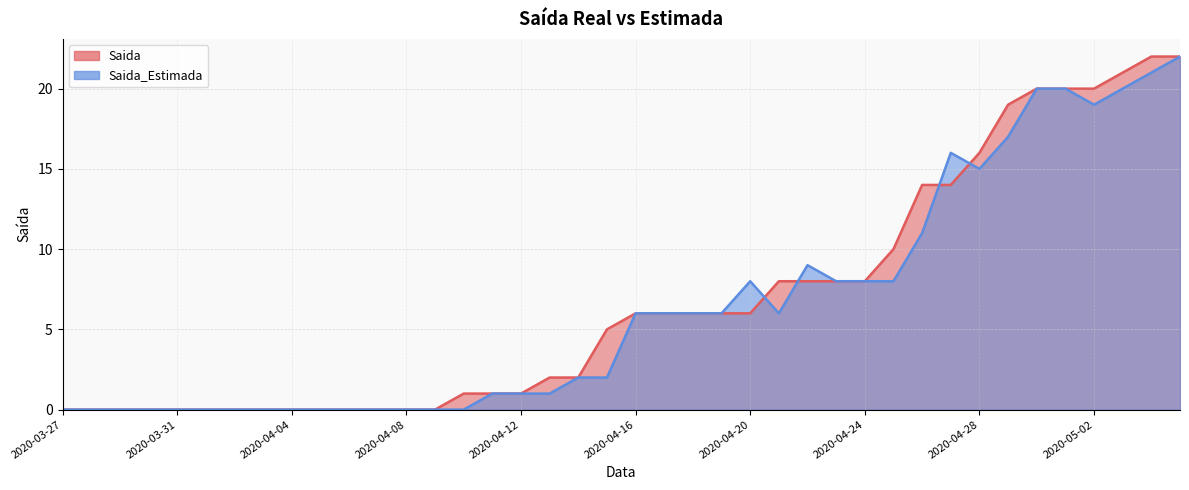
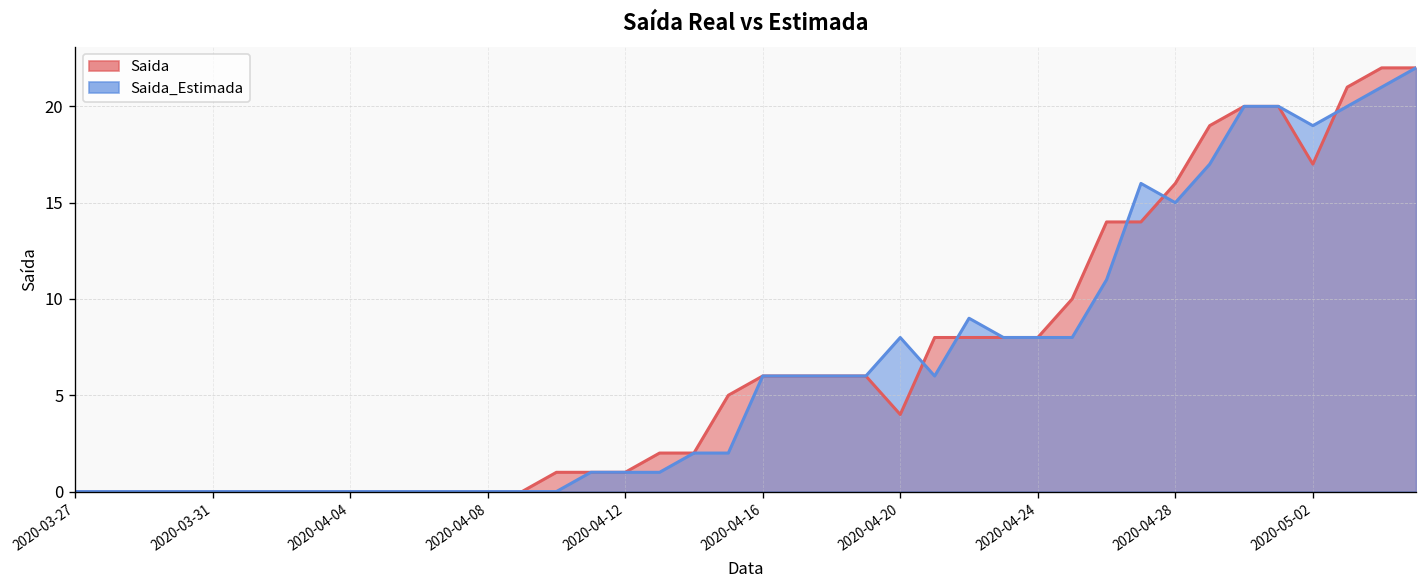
  {
    "Saida": {
-     "2020-04-20": 6,
+     "2020-04-20": 4,
      "2020-04-28": 16,
-     "2020-05-02": 20
+     "2020-05-02": 17
    },
    "Saida_Estimada": {
      "2020-04-20": 8,
      "2020-04-28": 15,
      "2020-05-02": 19
    }
  }
